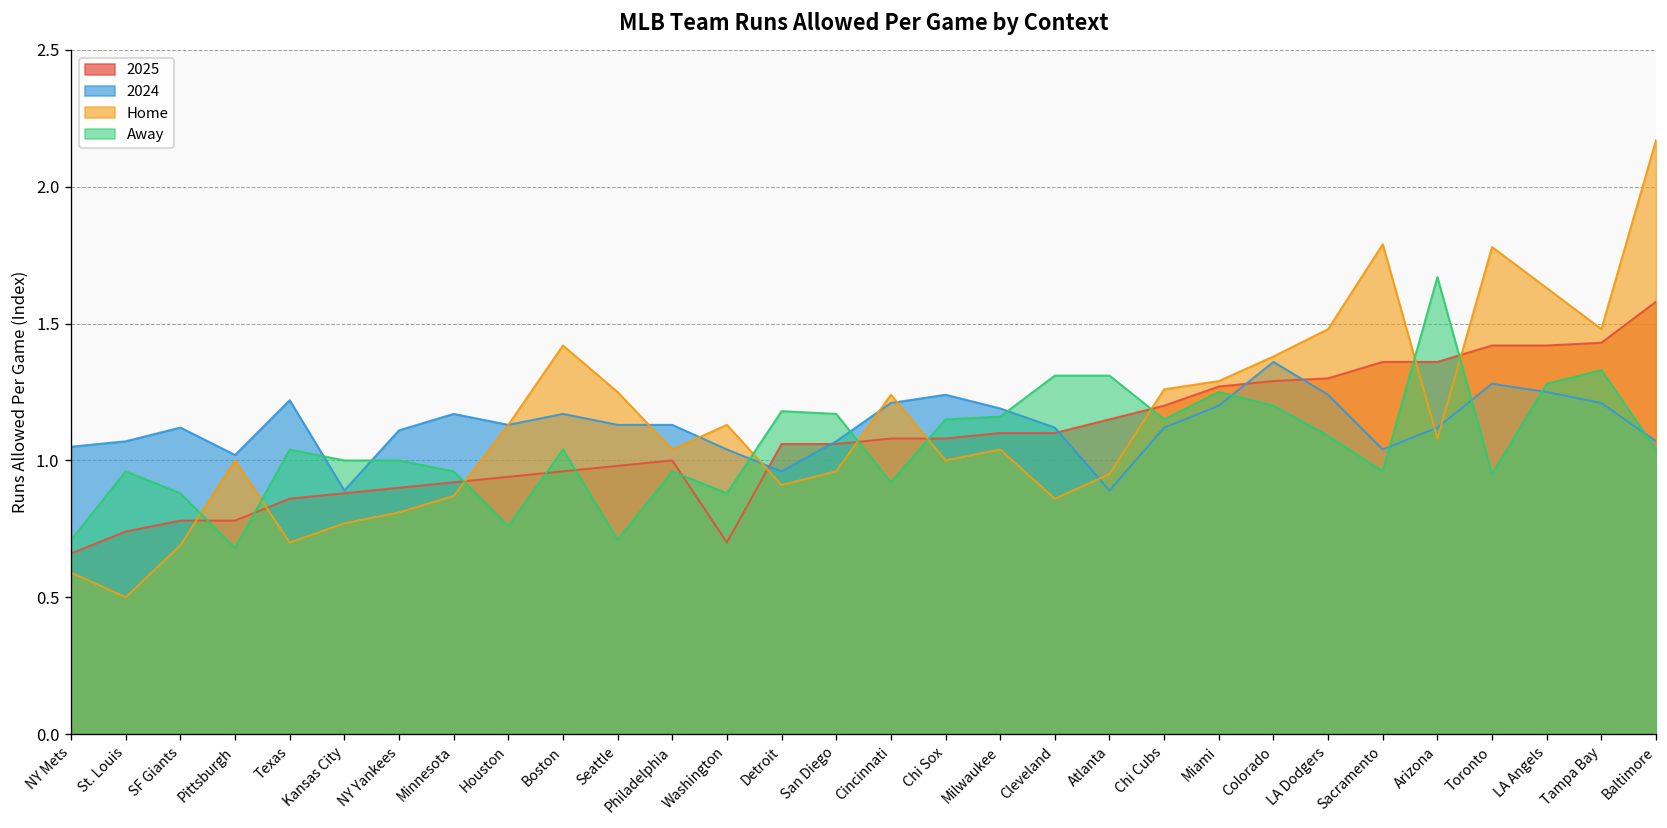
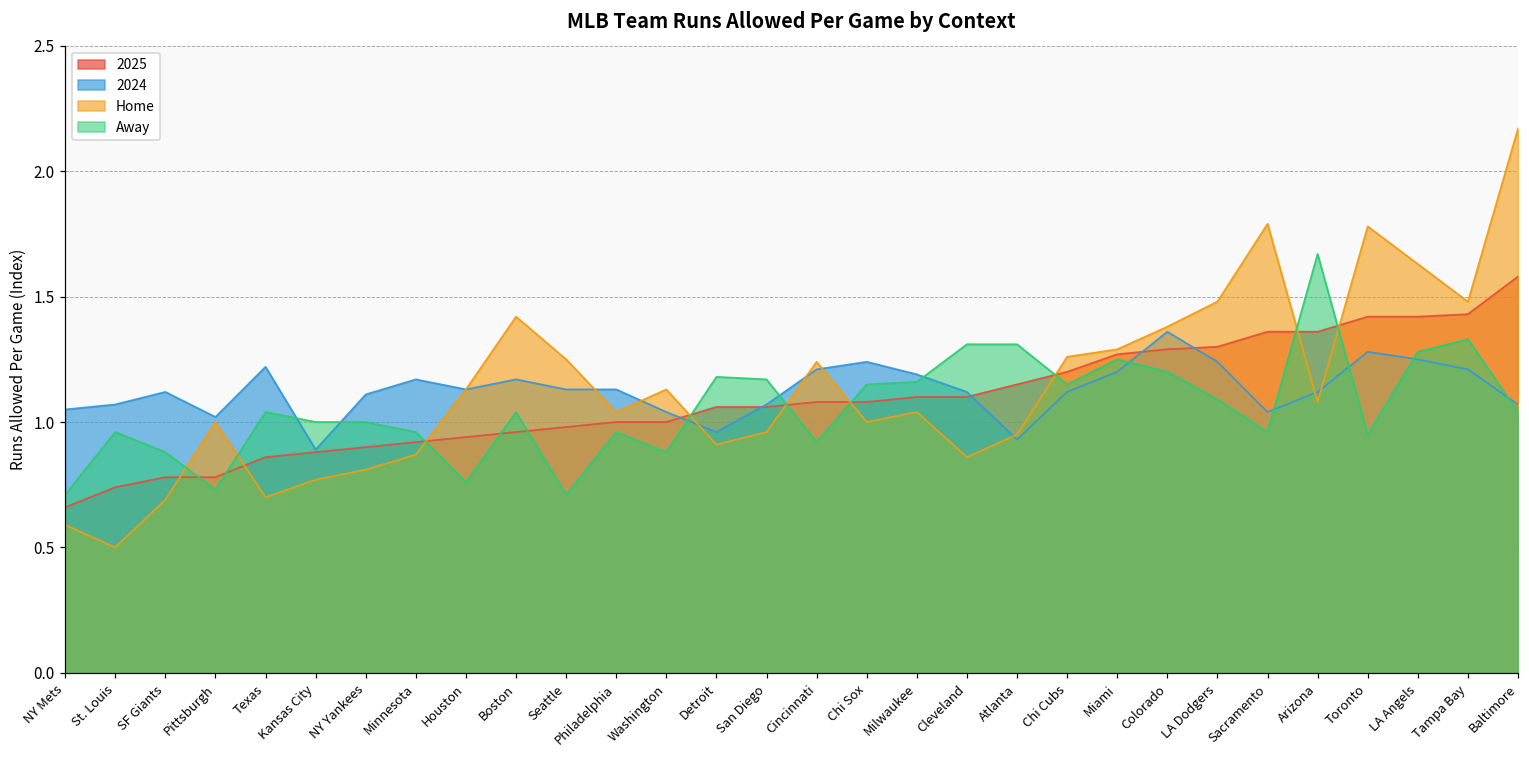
  {
    "2025": {
      "NY Mets": 0.66,
      "St. Louis": 0.74,
      "SF Giants": 0.78,
      "Pittsburgh": 0.78,
      "Texas": 0.86,
      "NY Yankees": 0.9,
      "Minnesota": 0.92,
      "Houston": 0.94,
      "Boston": 0.96,
      "Seattle": 0.98,
      "Philadelphia": 1.0,
-     "Washington": 0.7,
+     "Washington": 1.0,
      "Detroit": 1.06,
      "Cincinnati": 1.08,
      "Chi Sox": 1.08,
      "Milwaukee": 1.1,
      "Cleveland": 1.1,
      "Atlanta": 1.15,
      "Chi Cubs": 1.2,
      "Miami": 1.27,
      "Colorado": 1.3,
      "LA Dodgers": 1.3,
      "Sacramento": 1.36,
      "Arizona": 1.36,
      "Toronto": 1.42,
      "LA Angels": 1.42,
      "Tampa Bay": 1.43,
      "Baltimore": 1.58
    },
    "2024": {
      "NY Mets": 1.05,
      "St. Louis": 1.07,
      "SF Giants": 1.12,
      "Pittsburgh": 1.02,
      "Texas": 1.22,
      "NY Yankees": 1.11,
      "Minnesota": 1.17,
      "Boston": 1.17,
      "Seattle": 1.13,
      "Philadelphia": 1.13,
      "Washington": 1.04,
      "Detroit": 0.96,
      "Cincinnati": 1.21,
      "Chi Sox": 1.24,
      "Milwaukee": 1.19,
      "Cleveland": 1.12,
-     "Atlanta": 0.89,
+     "Atlanta": 0.93,
      "Chi Cubs": 1.12,
      "Miami": 1.20,
      "Colorado": 1.36,
      "LA Dodgers": 1.24,
      "Sacramento": 1.04,
      "Arizona": 1.12,
      "Toronto": 1.28,
      "LA Angels": 1.25,
      "Tampa Bay": 1.21,
      "Baltimore": 1.07
    },
    "Home": {
      "NY Mets": 0.59,
      "St. Louis": 0.50,
      "SF Giants": 0.69,
      "Pittsburgh": 1.00,
      "Texas": 0.70,
      "Kansas City": 0.77,
      "NY Yankees": 0.81,
      "Minnesota": 0.87,
      "Boston": 1.42,
      "Seattle": 1.25,
      "Philadelphia": 1.04,
      "Washington": 1.13,
      "Detroit": 0.91,
      "San Diego": 0.96,
      "Cincinnati": 1.24,
      "Chi Sox": 1.00,
      "Milwaukee": 1.04,
      "Cleveland": 0.86,
      "Atlanta": 0.95,
      "Chi Cubs": 1.26,
      "Miami": 1.29,
      "Colorado": 1.38,
      "LA Dodgers": 1.48,
      "Sacramento": 1.79,
      "Arizona": 1.08,
      "Toronto": 1.78,
      "LA Angels": 1.63,
      "Tampa Bay": 1.48,
      "Baltimore": 2.17
    },
    "Away": {
      "NY Mets": 0.71,
      "St. Louis": 0.96,
      "SF Giants": 0.88,
-     "Pittsburgh": 0.68,
+     "Pittsburgh": 0.73,
      "Texas": 1.04,
      "Kansas City": 1.00,
      "NY Yankees": 1.00,
      "Minnesota": 0.96,
      "Houston": 0.76,
      "Boston": 1.04,
      "Seattle": 0.71,
      "Philadelphia": 0.96,
      "Washington": 0.88,
      "Detroit": 1.18,
      "San Diego": 1.17,
      "Cincinnati": 0.92,
      "Chi Sox": 1.15,
      "Milwaukee": 1.16,
      "Cleveland": 1.31,
      "Atlanta": 1.31,
      "Chi Cubs": 1.15,
      "Miami": 1.25,
      "Colorado": 1.20,
      "LA Dodgers": 1.09,
      "Sacramento": 0.96,
      "Arizona": 1.67,
      "Toronto": 0.95,
      "LA Angels": 1.28,
      "Tampa Bay": 1.33,
      "Baltimore": 1.04
    }
  }
